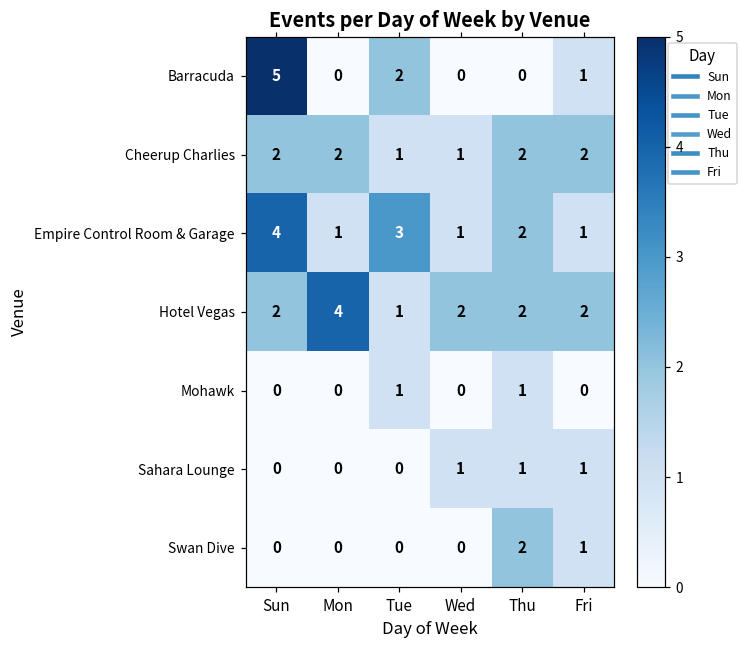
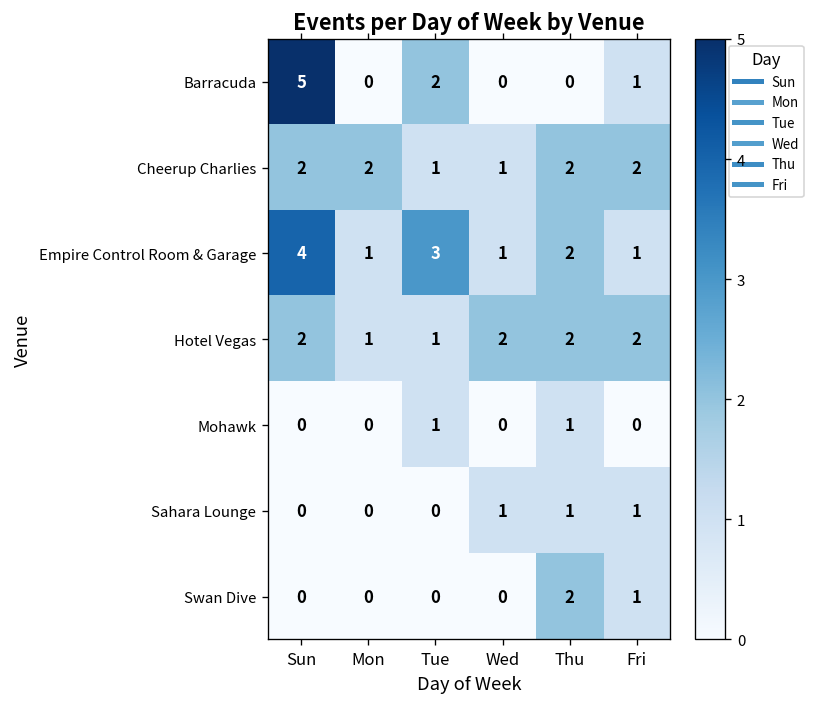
  {
    "Barracuda": {
      "Sun": 5,
      "Mon": 0,
      "Tue": 2,
      "Wed": 0,
      "Thu": 0,
      "Fri": 1
    },
    "Cheerup Charlies": {
      "Sun": 2,
      "Mon": 2,
      "Tue": 1,
      "Wed": 1,
      "Thu": 2,
      "Fri": 2
    },
    "Empire Control Room & Garage": {
      "Sun": 4,
      "Mon": 1,
      "Tue": 3,
      "Wed": 1,
      "Thu": 2,
      "Fri": 1
    },
    "Hotel Vegas": {
      "Sun": 2,
-     "Mon": 4,
+     "Mon": 1,
      "Tue": 1,
      "Wed": 2,
      "Thu": 2,
      "Fri": 2
    },
    "Mohawk": {
      "Sun": 0,
      "Mon": 0,
      "Tue": 1,
      "Wed": 0,
      "Thu": 1,
      "Fri": 0
    },
    "Sahara Lounge": {
      "Sun": 0,
      "Mon": 0,
      "Tue": 0,
      "Wed": 1,
      "Thu": 1,
      "Fri": 1
    },
    "Swan Dive": {
      "Sun": 0,
      "Mon": 0,
      "Tue": 0,
      "Wed": 0,
      "Thu": 2,
      "Fri": 1
    }
  }
